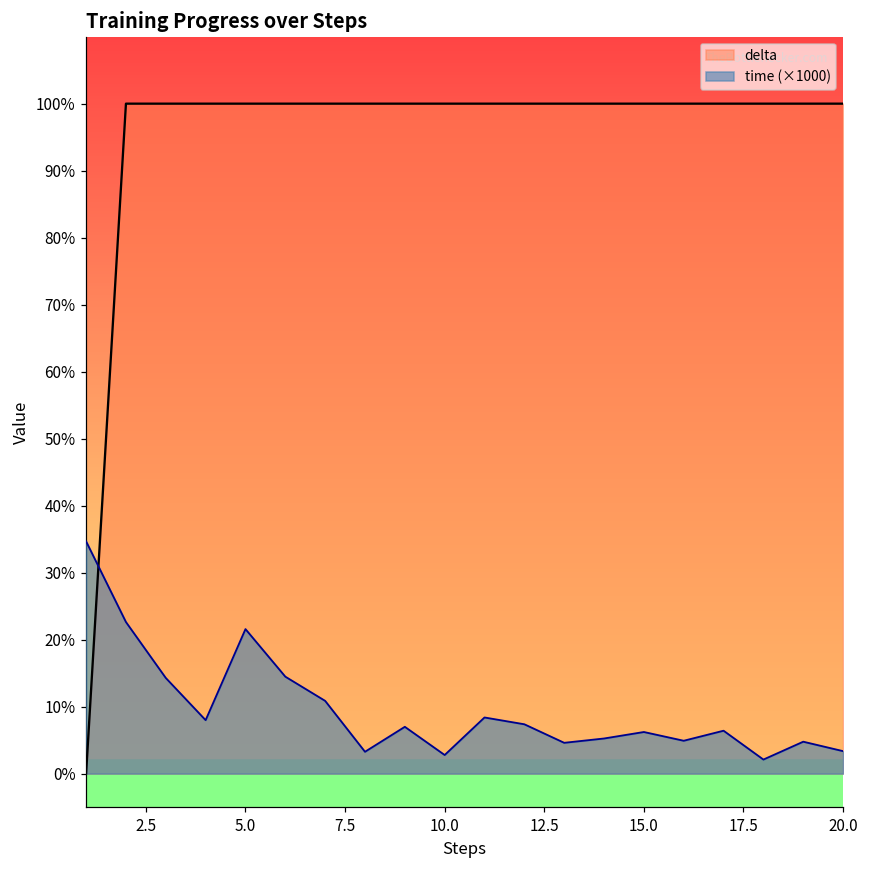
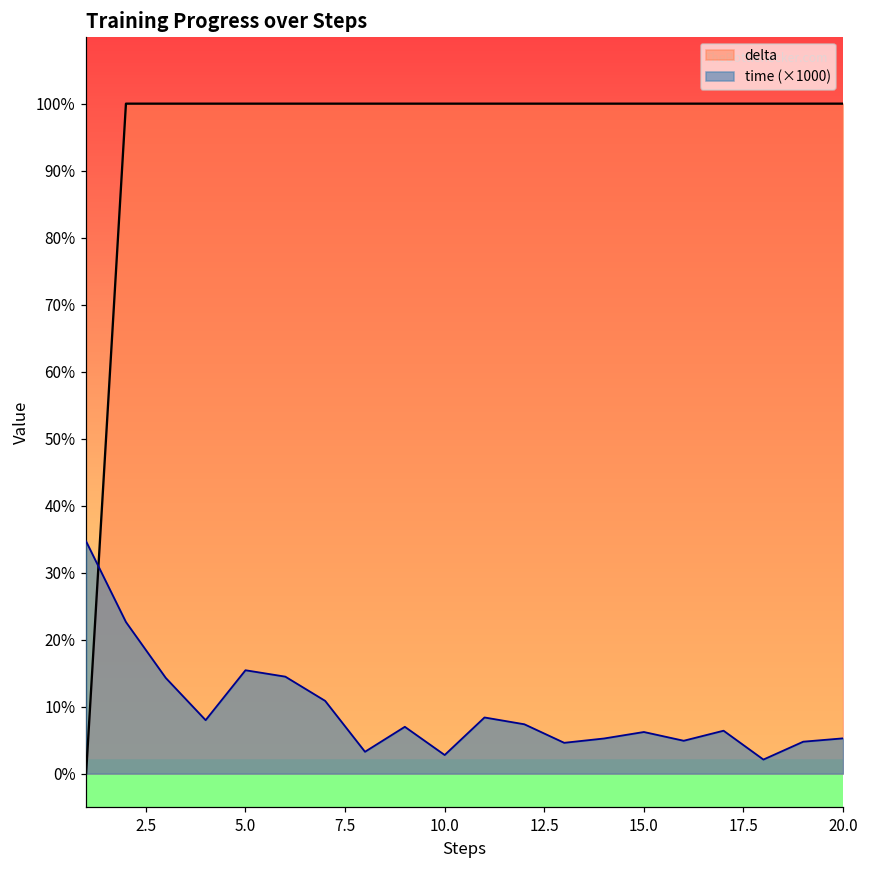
  {
    "delta": {
      "5.0": "100%",
      "10.0": "100%",
      "15.0": "100%",
      "20.0": "100%"
    },
    "time (×1000)": {
-     "5.0": "22%",
+     "5.0": "15%",
      "10.0": "3%",
      "15.0": "6%",
-     "20.0": "3%"
+     "20.0": "5%"
    }
  }
